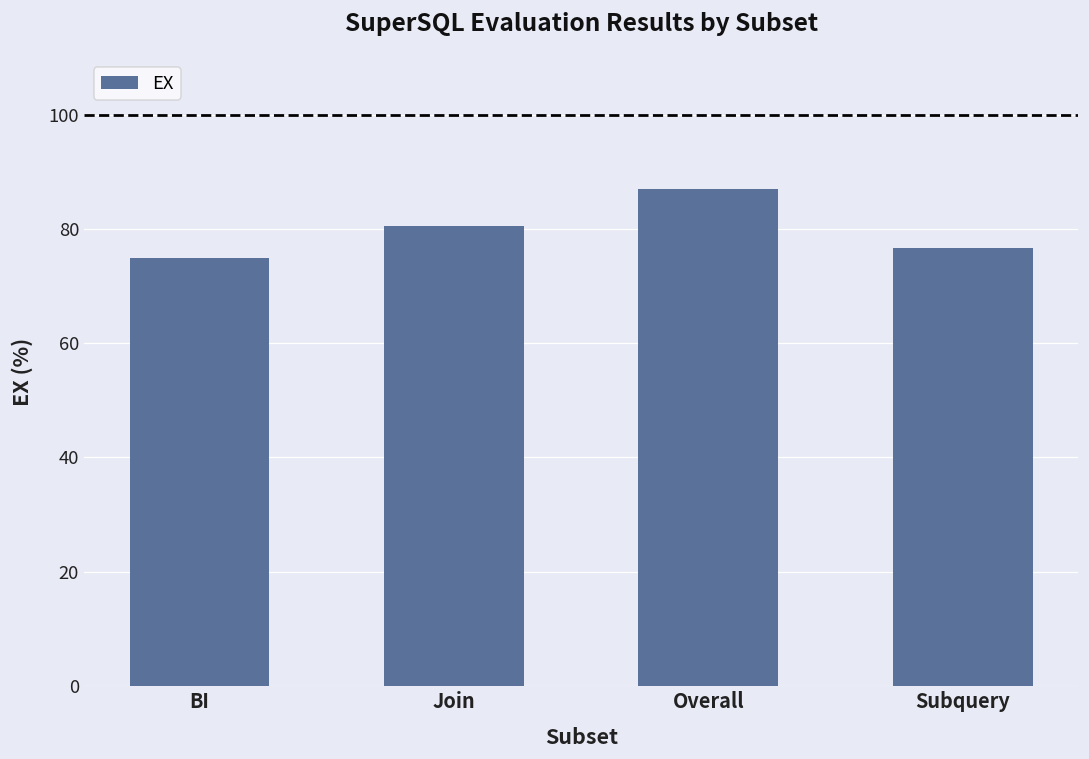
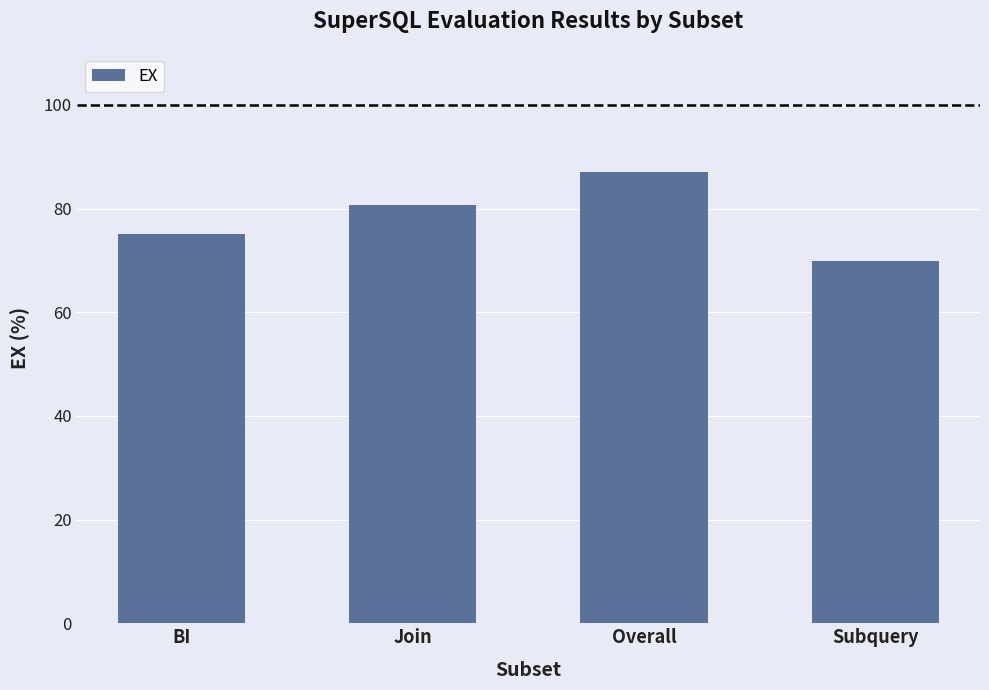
  {
    "BI": 75,
    "Join": 81,
    "Overall": 87,
-   "Subquery": 77
+   "Subquery": 70
  }
